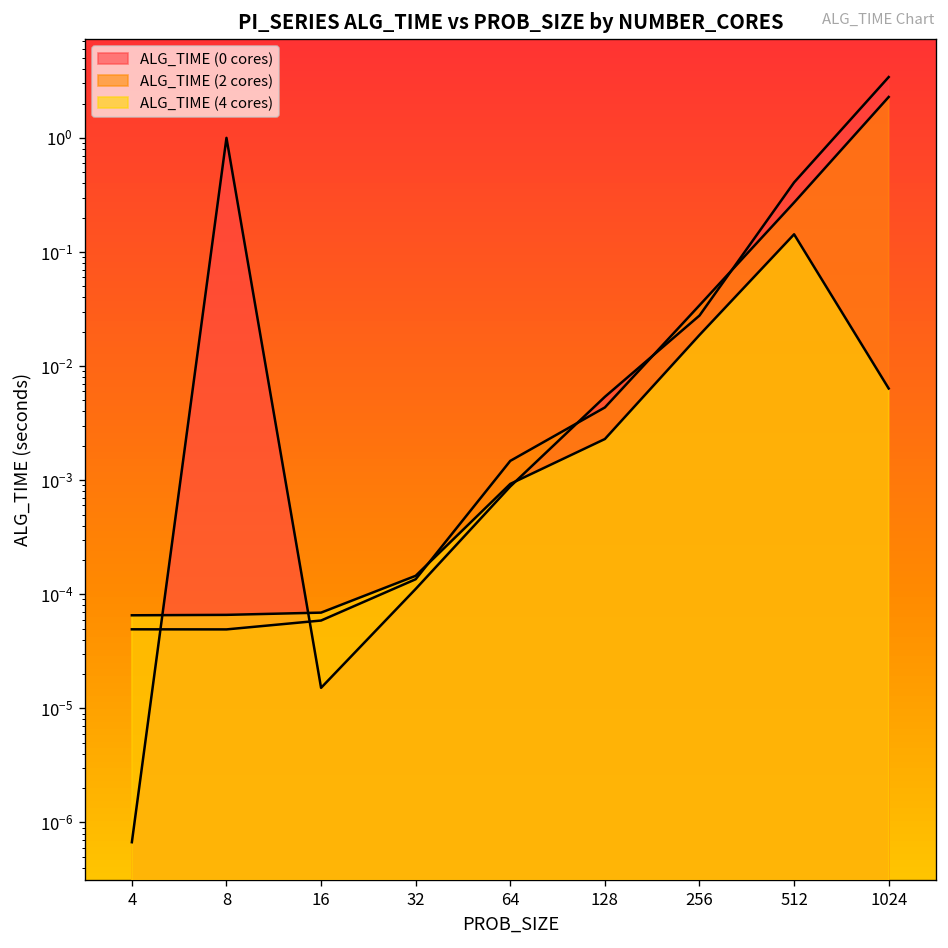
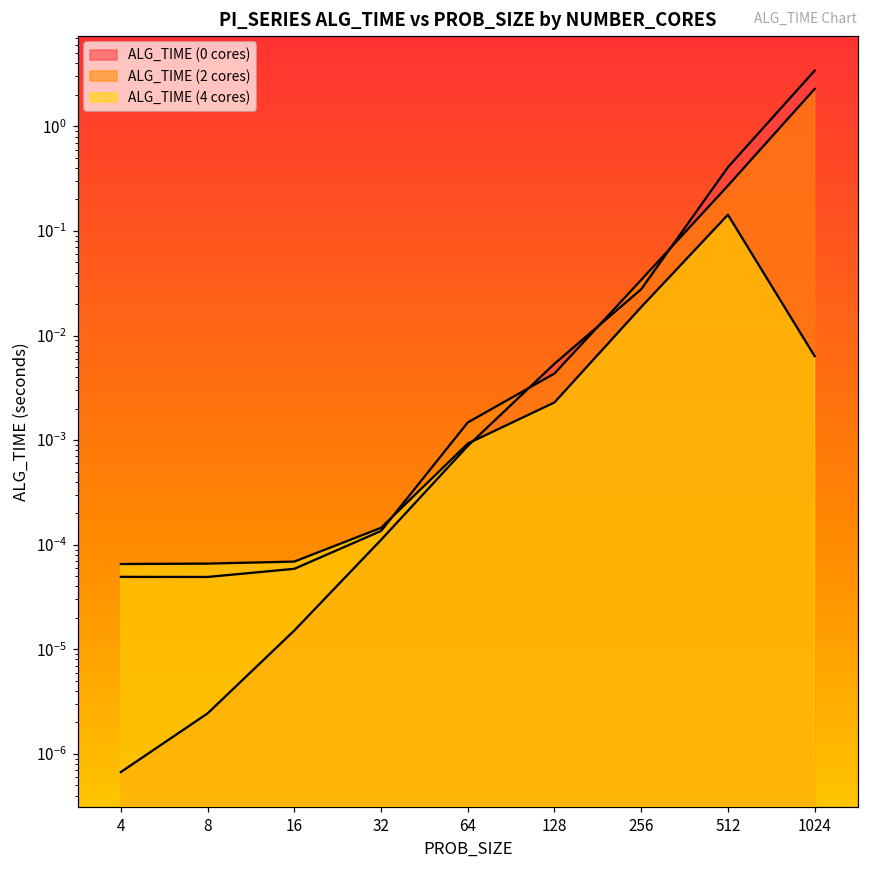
  {
    "ALG_TIME (0 cores)": {
      "4": 0.0000007,
-     "8": 1,
+     "8": 0,
      "16": 0.000015,
      "32": 0.00011,
      "128": 0.005,
      "256": 0.028,
      "512": 0.41,
      "1024": 3.4
    },
    "ALG_TIME (2 cores)": {
      "4": 0.00005,
      "8": 0.00005,
      "16": 0.00006,
      "32": 0.00014,
      "64": 0.0015,
      "128": 0.004,
      "256": 0.034,
      "512": 0.27,
      "1024": 2.3
    },
    "ALG_TIME (4 cores)": {
      "4": 0.00007,
      "8": 0.00007,
      "16": 0.00007,
      "32": 0.00015,
      "128": 0.0023,
      "256": 0.019,
      "512": 0.14,
      "1024": 0.006
    }
  }
